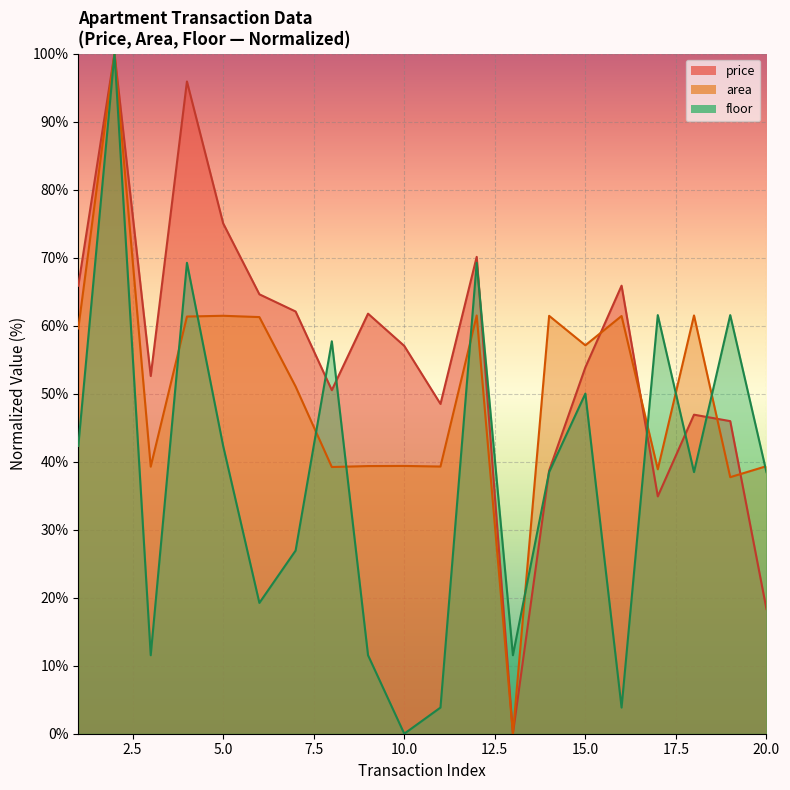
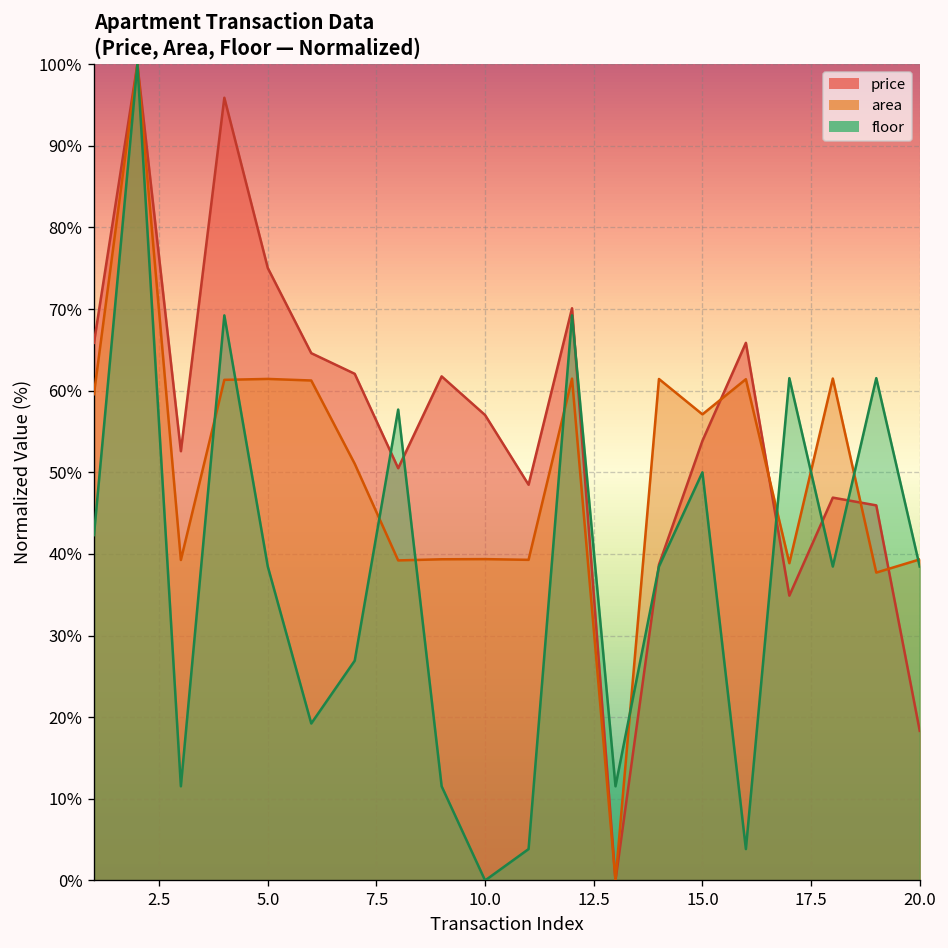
  {
    "floor": {
-     "5.0": "42%",
+     "5.0": "38%",
      "10.0": "0%",
      "15.0": "50%",
      "20.0": "38%"
    }
  }
